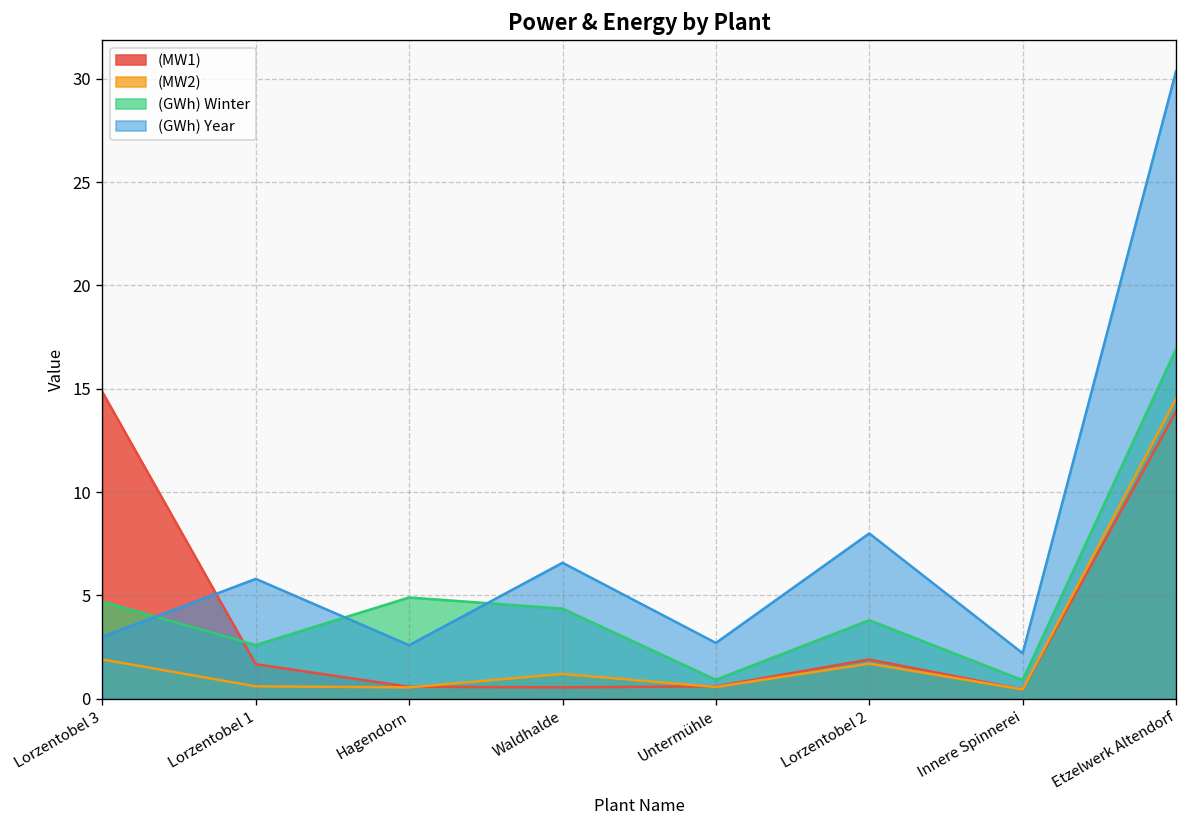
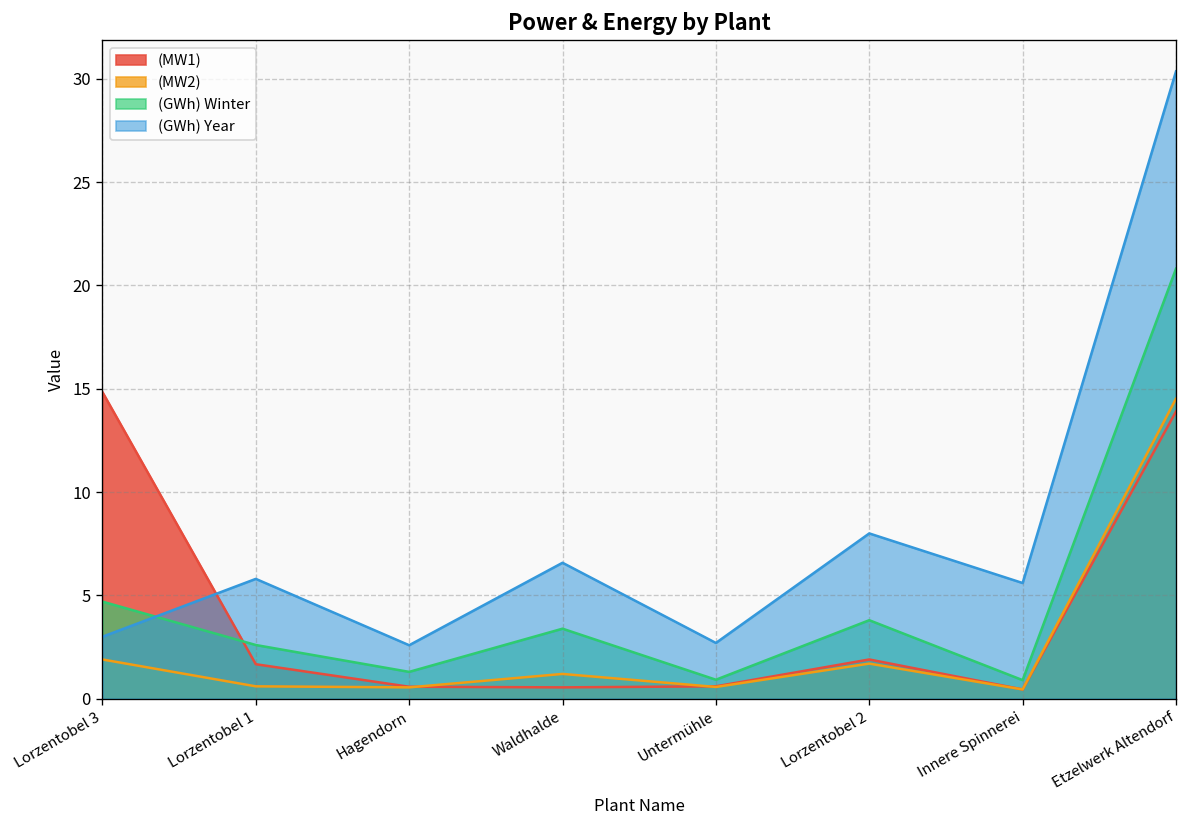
  {
    "(MW1)": {
      "Lorzentobel 3": 14.8,
      "Lorzentobel 1": 1.7,
      "Waldhalde": 0.6,
      "Lorzentobel 2": 1.9,
      "Etzelwerk Altendorf": 13.9
    },
    "(MW2)": {
      "Lorzentobel 3": 1.9,
      "Lorzentobel 1": 0.6,
      "Waldhalde": 1.2,
      "Lorzentobel 2": 1.7,
      "Etzelwerk Altendorf": 14.5
    },
    "(GWh) Winter": {
      "Lorzentobel 3": 4.7,
      "Lorzentobel 1": 2.6,
-     "Hagendorn": 4.9,
-     "Waldhalde": 4.4,
+     "Hagendorn": 1.3,
+     "Waldhalde": 3.4,
      "Untermühle": 0.9,
      "Lorzentobel 2": 3.8,
      "Innere Spinnerei": 0.9,
-     "Etzelwerk Altendorf": 16.9
+     "Etzelwerk Altendorf": 20.8
    },
    "(GWh) Year": {
      "Lorzentobel 3": 3.0,
      "Lorzentobel 1": 5.8,
      "Hagendorn": 2.6,
      "Waldhalde": 6.6,
      "Untermühle": 2.7,
      "Lorzentobel 2": 8.0,
-     "Innere Spinnerei": 2.2,
+     "Innere Spinnerei": 5.6,
      "Etzelwerk Altendorf": 30.4
    }
  }
